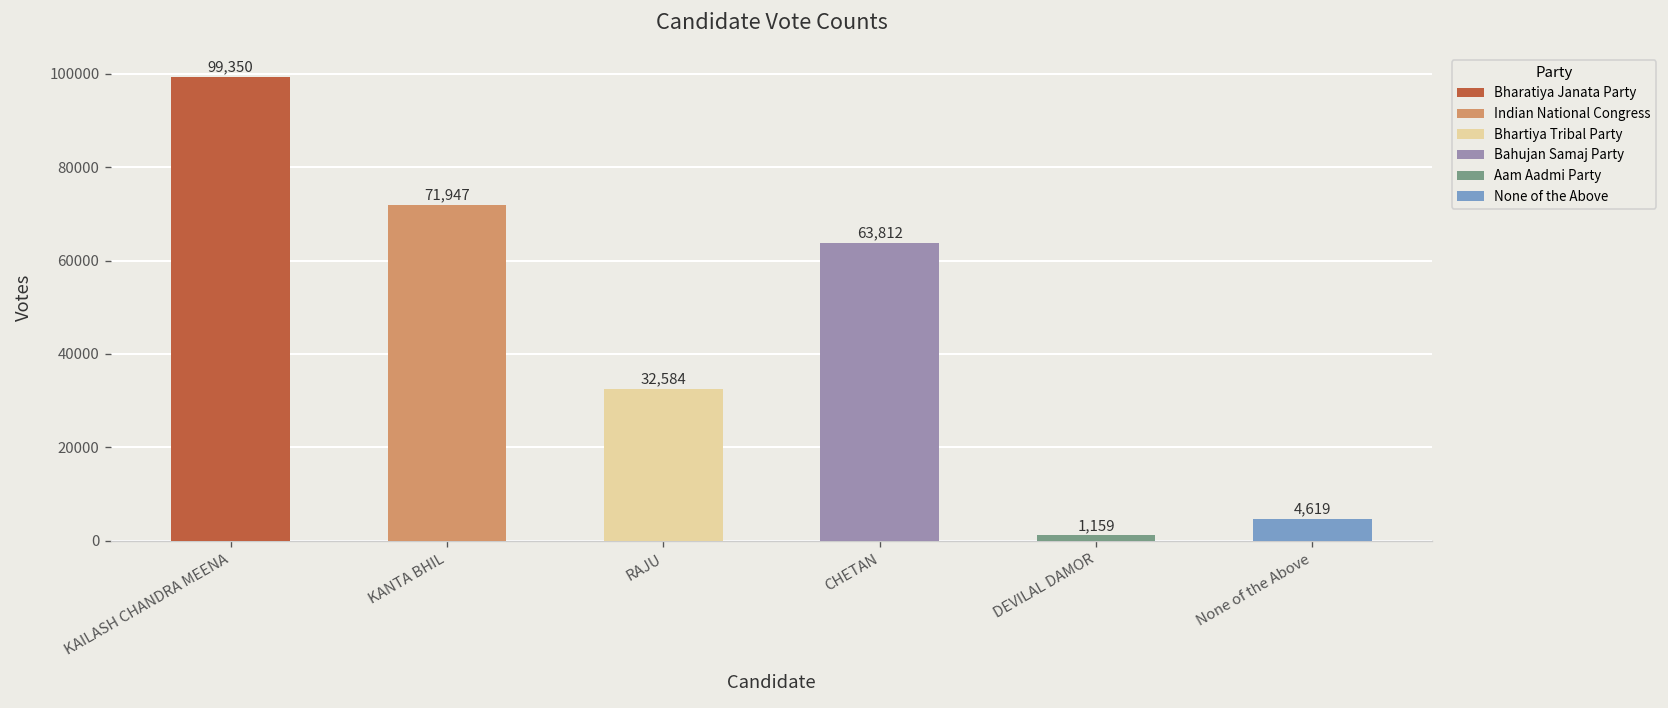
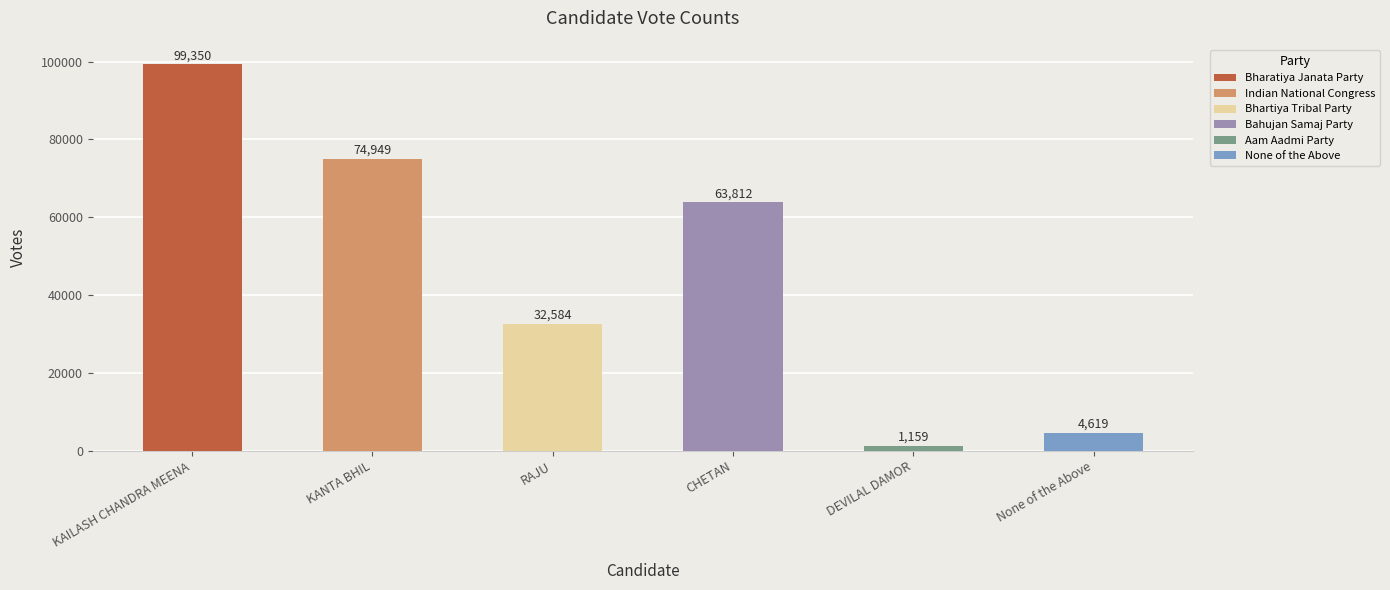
  {
    "KAILASH CHANDRA MEENA": "99,350",
-   "KANTA BHIL": "71,947",
+   "KANTA BHIL": "74,949",
    "RAJU": "32,584",
    "CHETAN": "63,812",
    "DEVILAL DAMOR": "1,159",
    "None of the Above": "4,619"
  }
